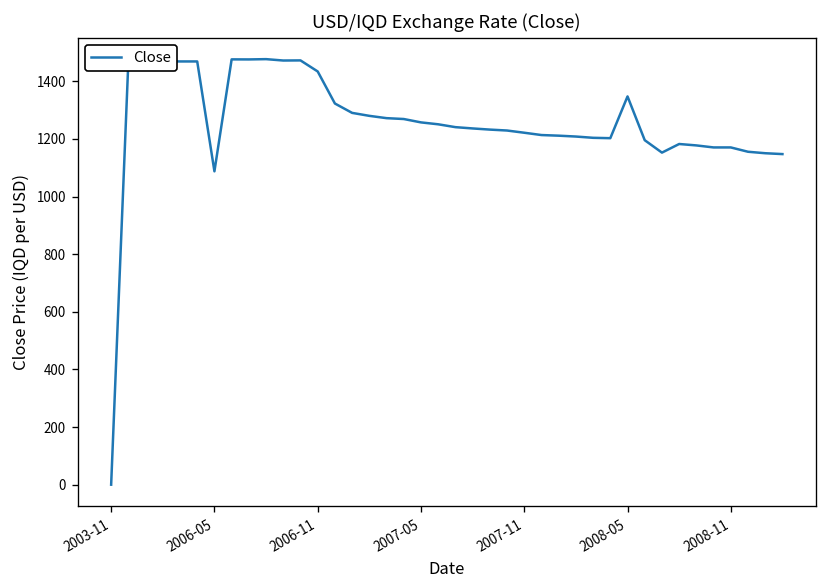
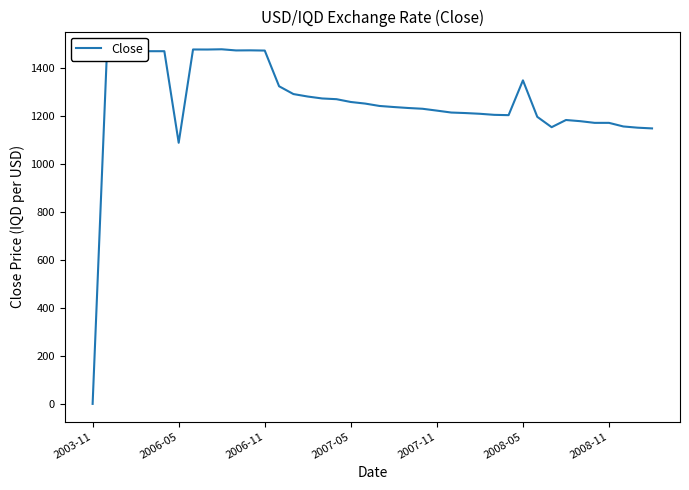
  {
    "2003-11": 0,
    "2006-05": 1090,
-   "2006-11": 1430,
+   "2006-11": 1470,
    "2007-05": 1260,
    "2007-11": 1220,
    "2008-05": 1350,
    "2008-11": 1170
  }
